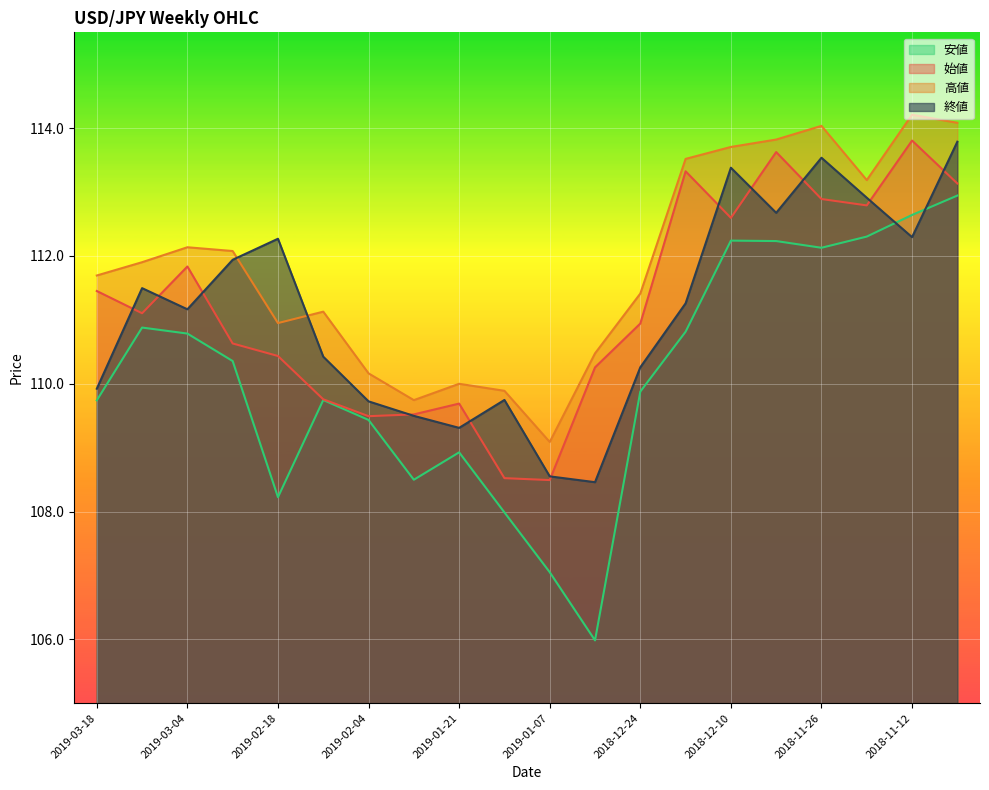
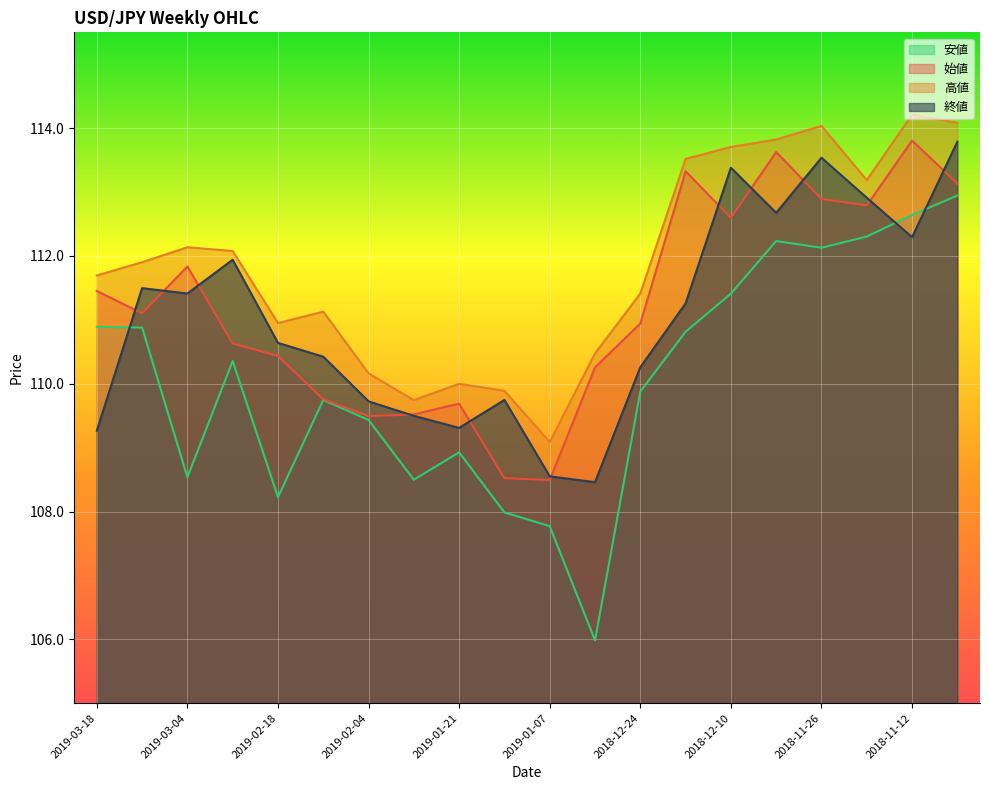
  {
    "安値": {
-     "2019-03-18": 109.7,
-     "2019-03-04": 110.8,
+     "2019-03-18": 110.9,
+     "2019-03-04": 108.5,
      "2019-02-18": 108.2,
      "2019-02-04": 109.4,
      "2019-01-21": 108.9,
-     "2019-01-07": 107.1,
+     "2019-01-07": 107.8,
      "2018-12-24": 109.9,
-     "2018-12-10": 112.2,
+     "2018-12-10": 111.4,
      "2018-11-26": 112.1,
      "2018-11-12": 112.6
    },
    "終値": {
-     "2019-03-18": 109.9,
-     "2019-03-04": 111.2,
-     "2019-02-18": 112.3,
+     "2019-03-18": 109.3,
+     "2019-03-04": 111.4,
+     "2019-02-18": 110.6,
      "2019-02-04": 109.7,
      "2019-01-21": 109.3,
      "2019-01-07": 108.6,
      "2018-12-24": 110.3,
      "2018-12-10": 113.4,
      "2018-11-26": 113.5,
      "2018-11-12": 112.3
    }
  }
